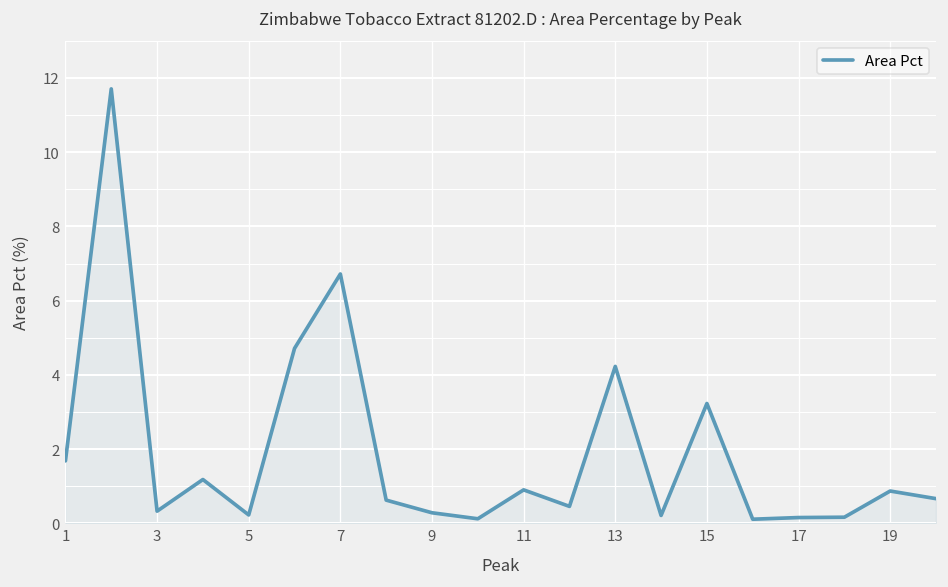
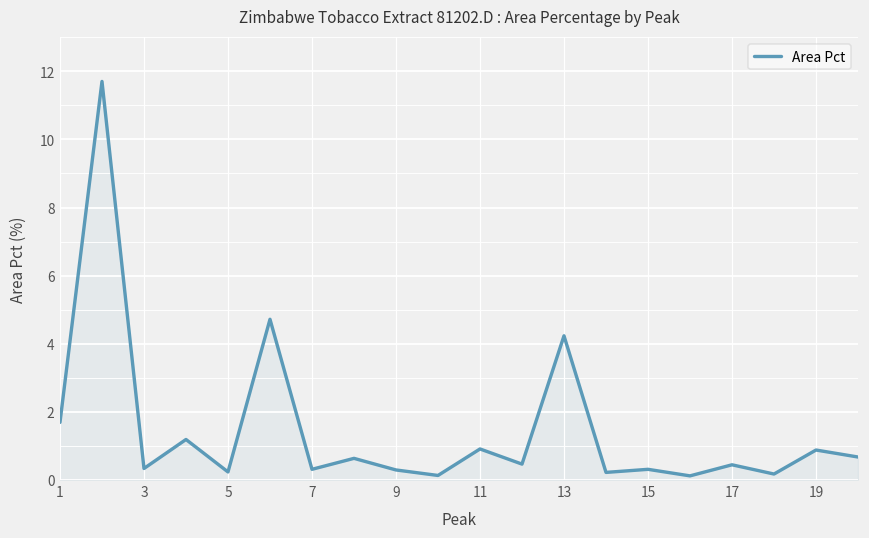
  {
    "1": 1.7,
    "3": 0.3,
    "5": 0.2,
-   "7": 6.7,
+   "7": 0.3,
    "9": 0.3,
    "11": 0.9,
    "13": 4.2,
-   "15": 3.2,
-   "17": 0.2,
+   "15": 0.3,
+   "17": 0.4,
    "19": 0.9
  }
